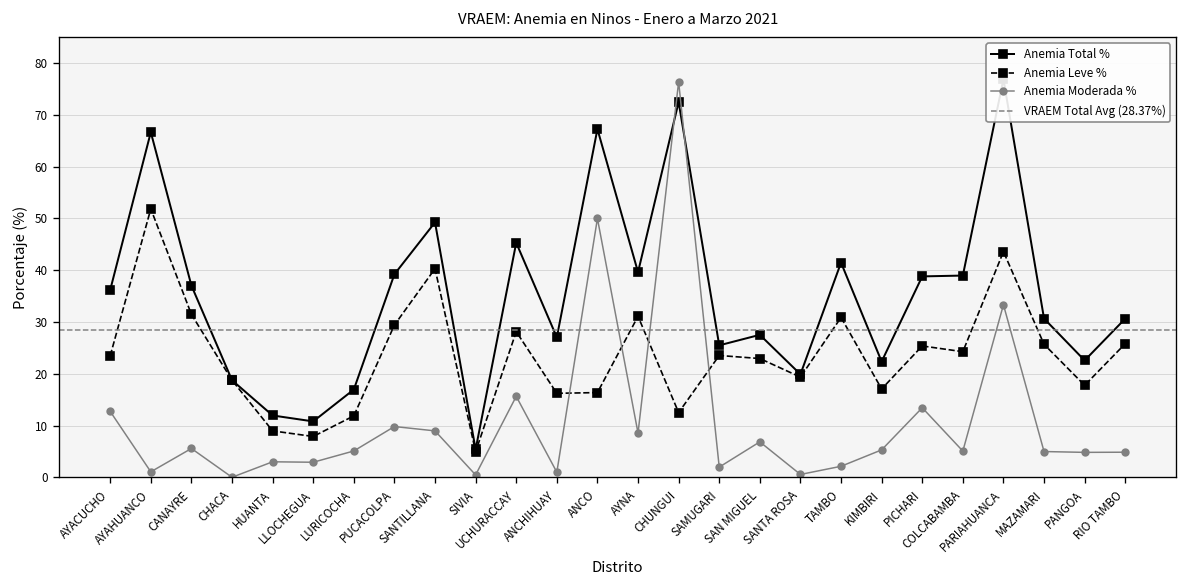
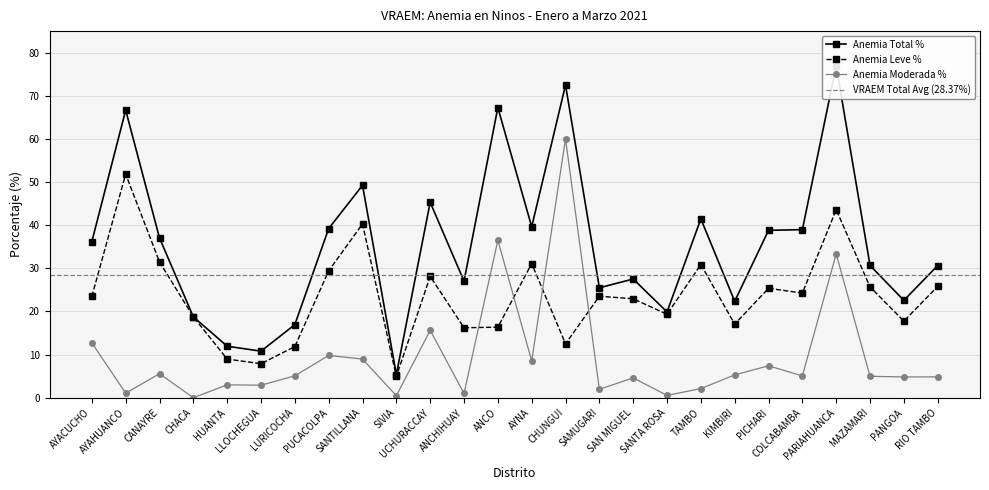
  {
    "Anemia Moderada %": {
      "AYACUCHO": 13,
      "AYAHUANCO": 1,
      "CANAYRE": 6,
      "CHACA": 0,
      "HUANTA": 3,
      "LLOCHEGUA": 3,
      "LURICOCHA": 5,
      "PUCACOLPA": 10,
      "SANTILLANA": 9,
      "SIVIA": 0,
      "UCHURACCAY": 16,
      "ANCHIHUAY": 1,
-     "ANCO": 50,
+     "ANCO": 37,
      "AYNA": 9,
-     "CHUNGUI": 76,
+     "CHUNGUI": 60,
      "SAMUGARI": 2,
-     "SAN MIGUEL": 7,
+     "SAN MIGUEL": 5,
      "SANTA ROSA": 1,
      "TAMBO": 2,
      "KIMBIRI": 5,
-     "PICHARI": 13,
+     "PICHARI": 7,
      "COLCABAMBA": 5,
      "PARIAHUANCA": 33,
      "MAZAMARI": 5,
      "PANGOA": 5,
      "RIO TAMBO": 5
    }
  }
